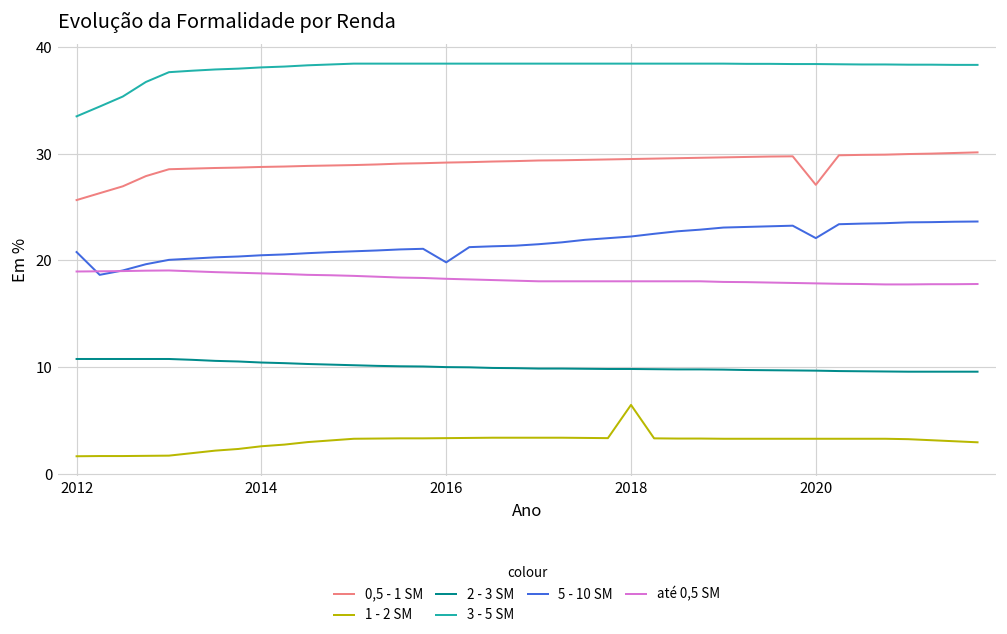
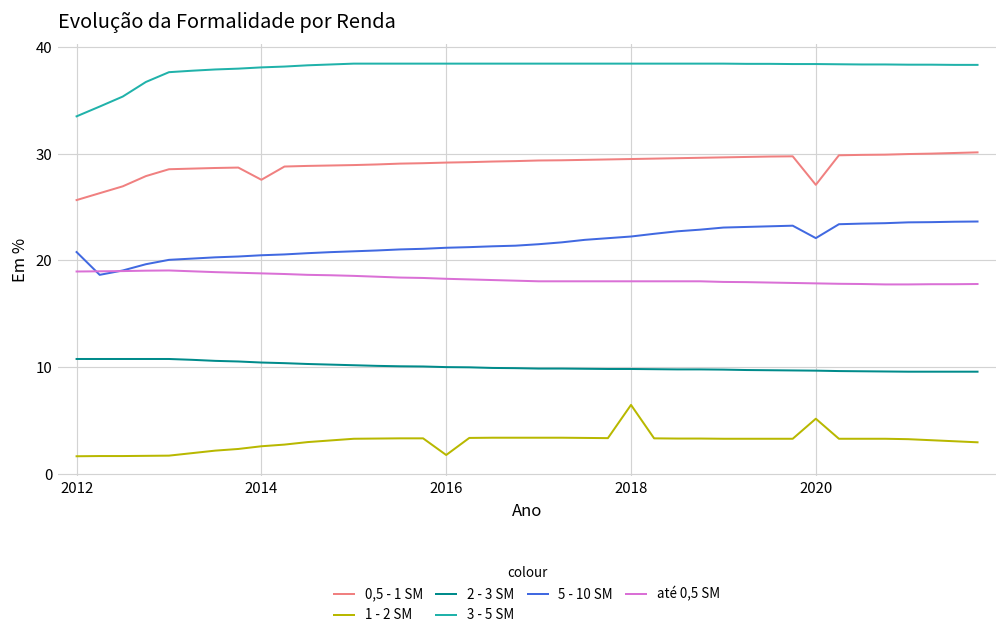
  {
    "0,5 - 1 SM": {
      "2012": 26,
-     "2014": 29,
+     "2014": 28,
      "2016": 29,
      "2018": 30,
      "2020": 27
    },
    "1 - 2 SM": {
      "2012": 2,
      "2014": 3,
-     "2016": 3,
+     "2016": 2,
      "2018": 6,
-     "2020": 3
+     "2020": 5
    },
    "5 - 10 SM": {
      "2012": 21,
      "2014": 20,
-     "2016": 20,
+     "2016": 21,
      "2018": 22,
      "2020": 22
    },
    "até 0,5 SM": {
      "2012": 19,
      "2014": 19,
      "2016": 18,
      "2018": 18,
      "2020": 18
    }
  }
